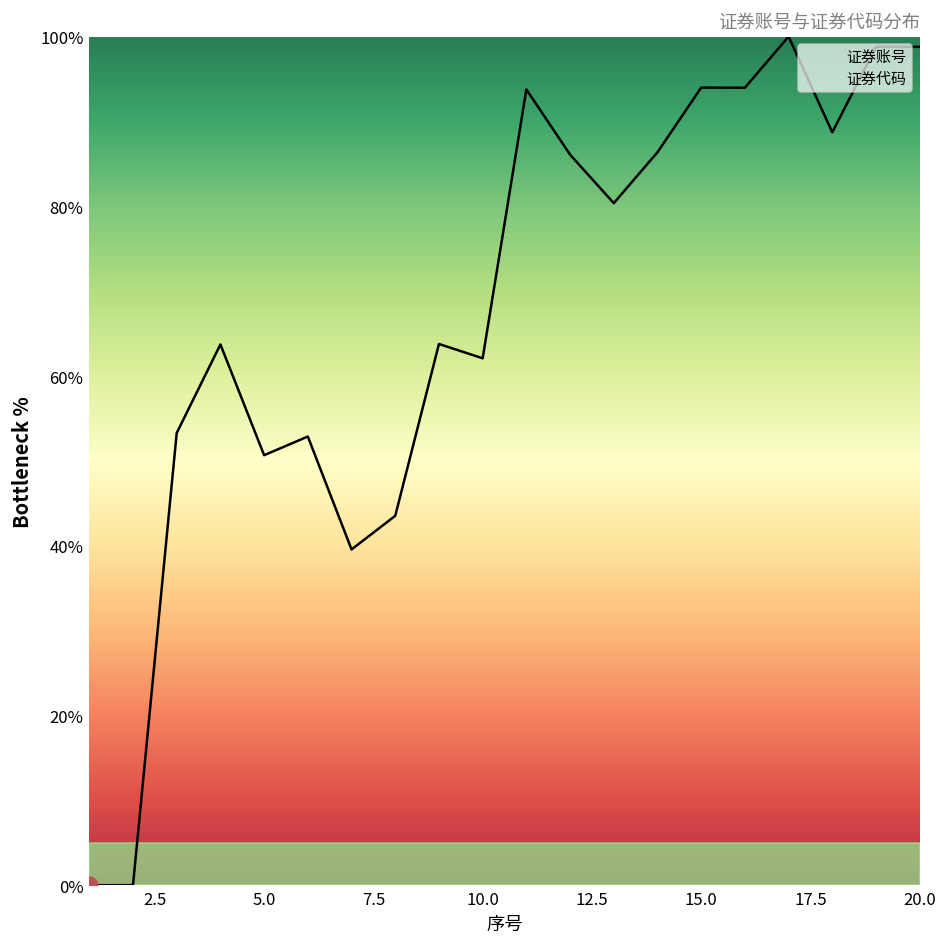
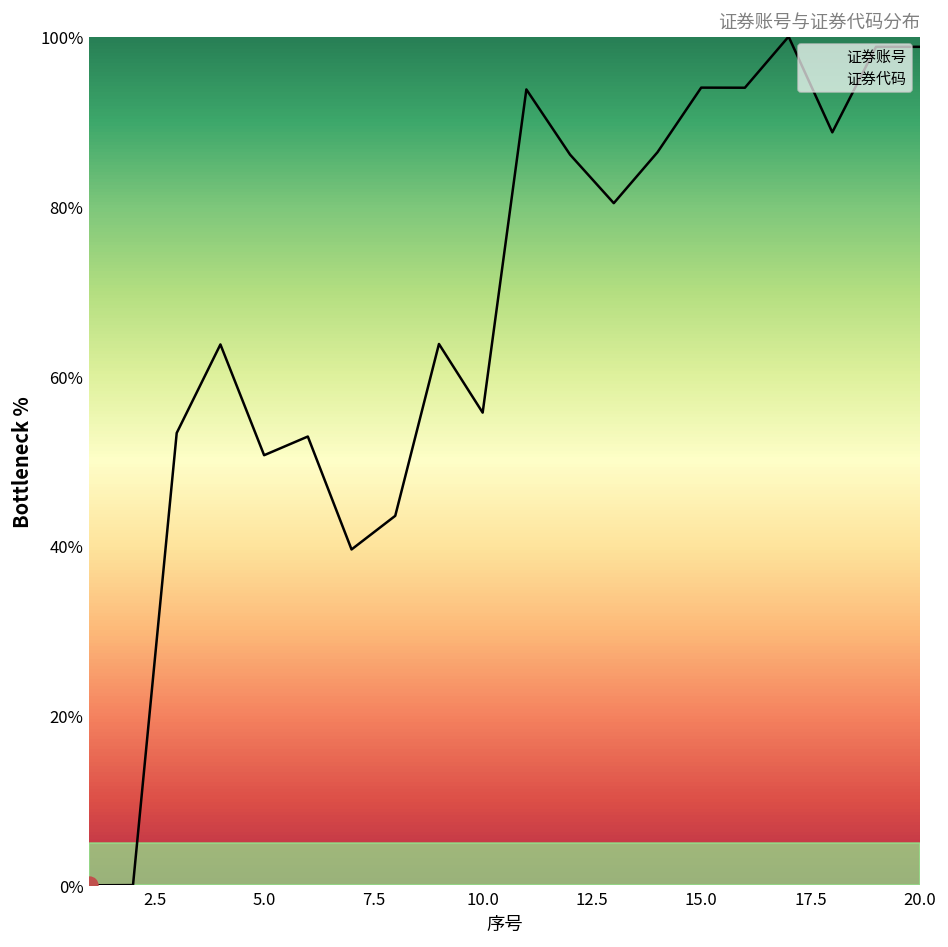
  {
    "证券账号": {
      "5.0": "51%",
-     "10.0": "62%",
+     "10.0": "56%",
      "15.0": "94%",
      "20.0": "99%"
    }
  }
